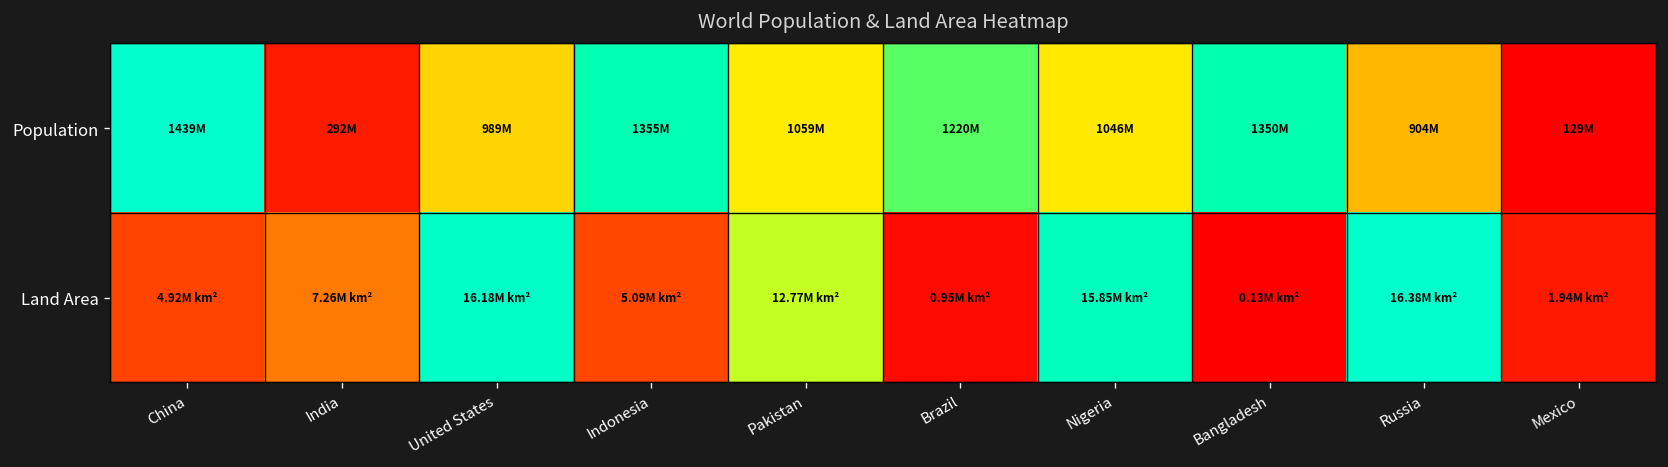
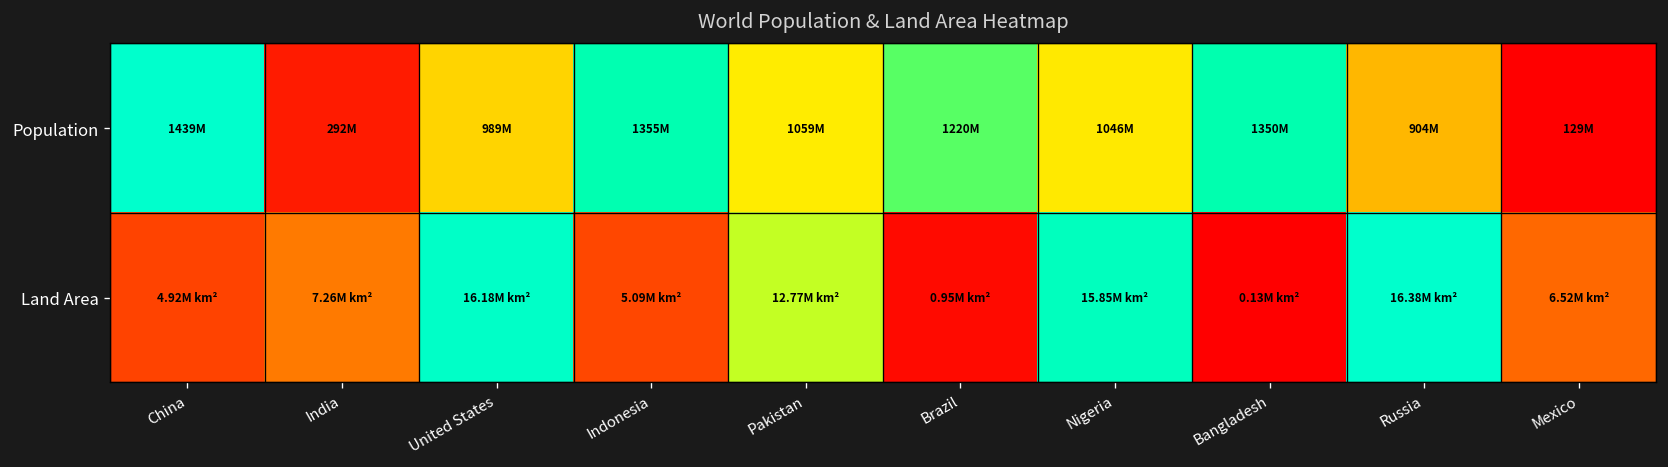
  {
    "Population": {
      "China": "1439M",
      "India": "292M",
      "United States": "989M",
      "Indonesia": "1355M",
      "Pakistan": "1059M",
      "Brazil": "1220M",
      "Nigeria": "1046M",
      "Bangladesh": "1350M",
      "Russia": "904M",
      "Mexico": "129M"
    },
    "Land Area": {
      "China": "4.92M",
      "India": "7.26M",
      "United States": "16.18M",
      "Indonesia": "5.09M",
      "Pakistan": "12.77M",
      "Brazil": "0.95M",
      "Nigeria": "15.85M",
      "Bangladesh": "0.13M",
      "Russia": "16.38M",
-     "Mexico": "1.94M"
+     "Mexico": "6.52M"
    }
  }
